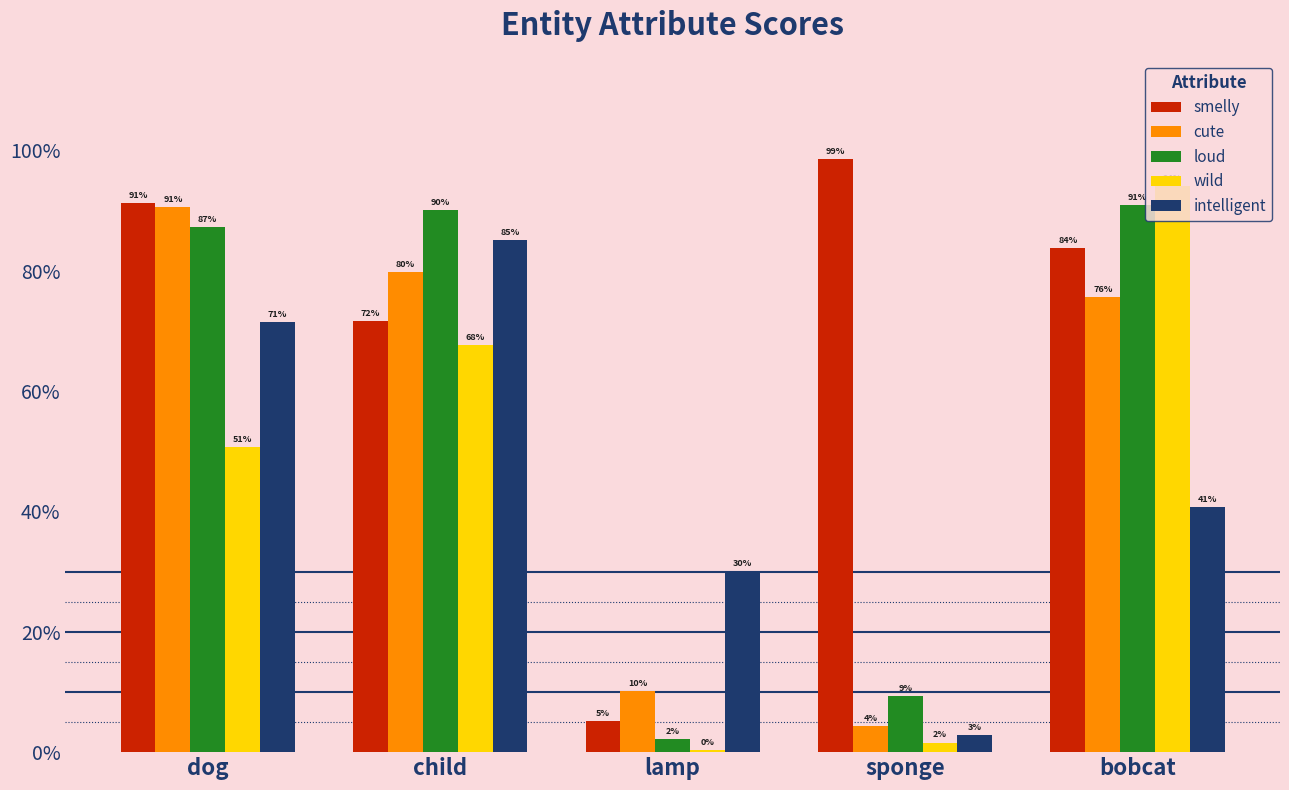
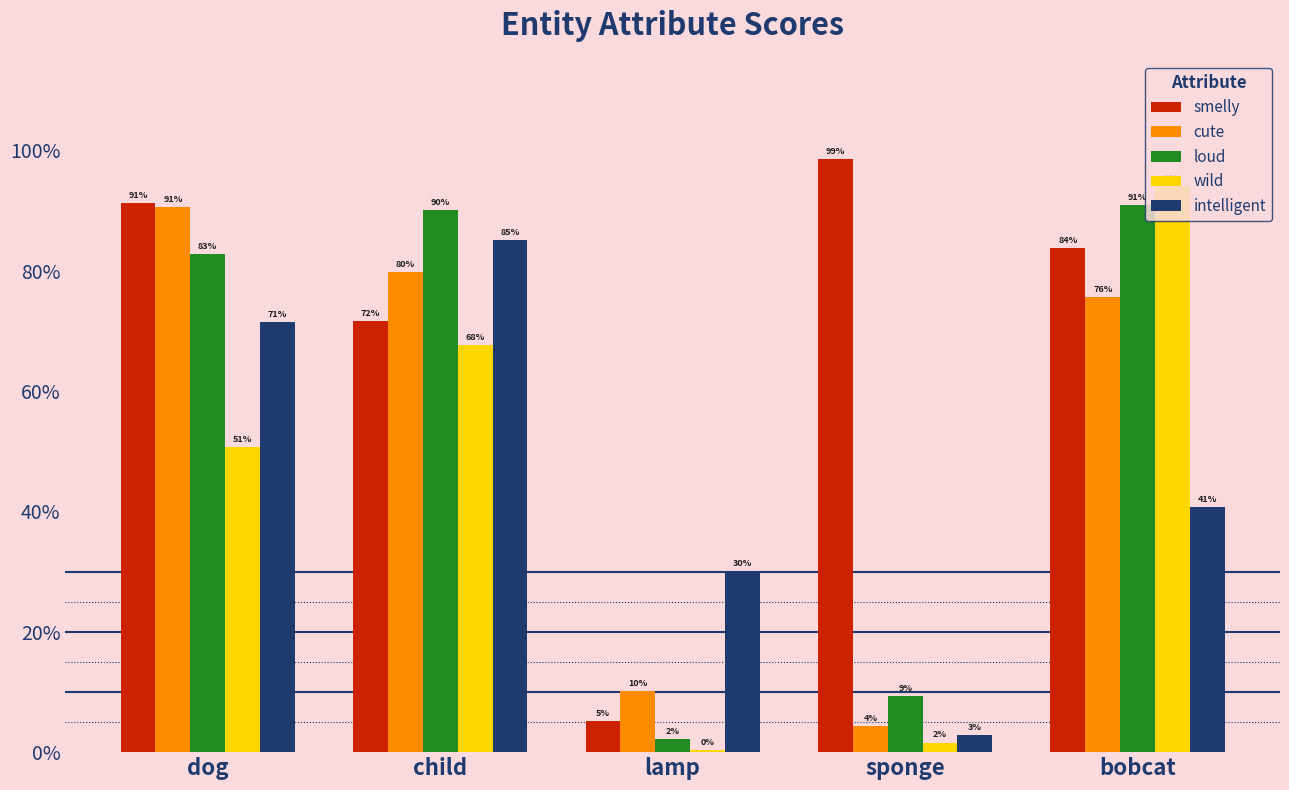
  {
    "smelly": {
      "dog": "91%",
      "child": "72%",
      "lamp": "5%",
      "sponge": "99%",
      "bobcat": "84%"
    },
    "cute": {
      "dog": "91%",
      "child": "80%",
      "lamp": "10%",
      "sponge": "4%",
      "bobcat": "76%"
    },
    "loud": {
-     "dog": "87%",
+     "dog": "83%",
      "child": "90%",
      "lamp": "2%",
      "sponge": "9%"
    },
    "wild": {
      "dog": "51%",
      "child": "68%",
      "lamp": "0%",
      "sponge": "2%"
    },
    "intelligent": {
      "dog": "71%",
      "child": "85%",
      "lamp": "30%",
      "sponge": "3%",
      "bobcat": "41%"
    }
  }
